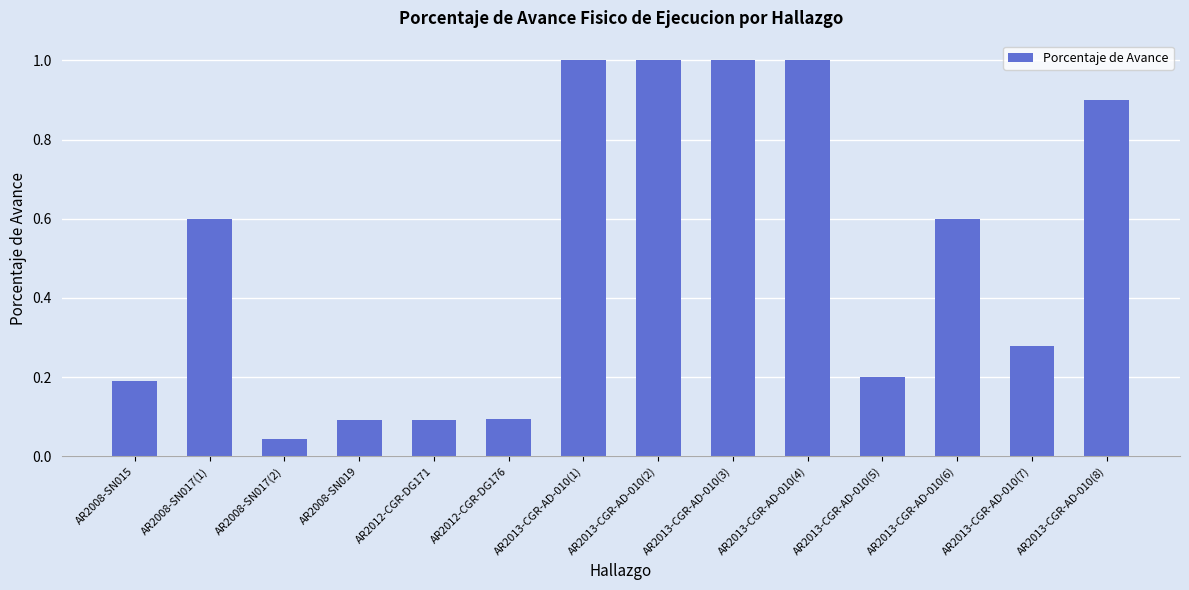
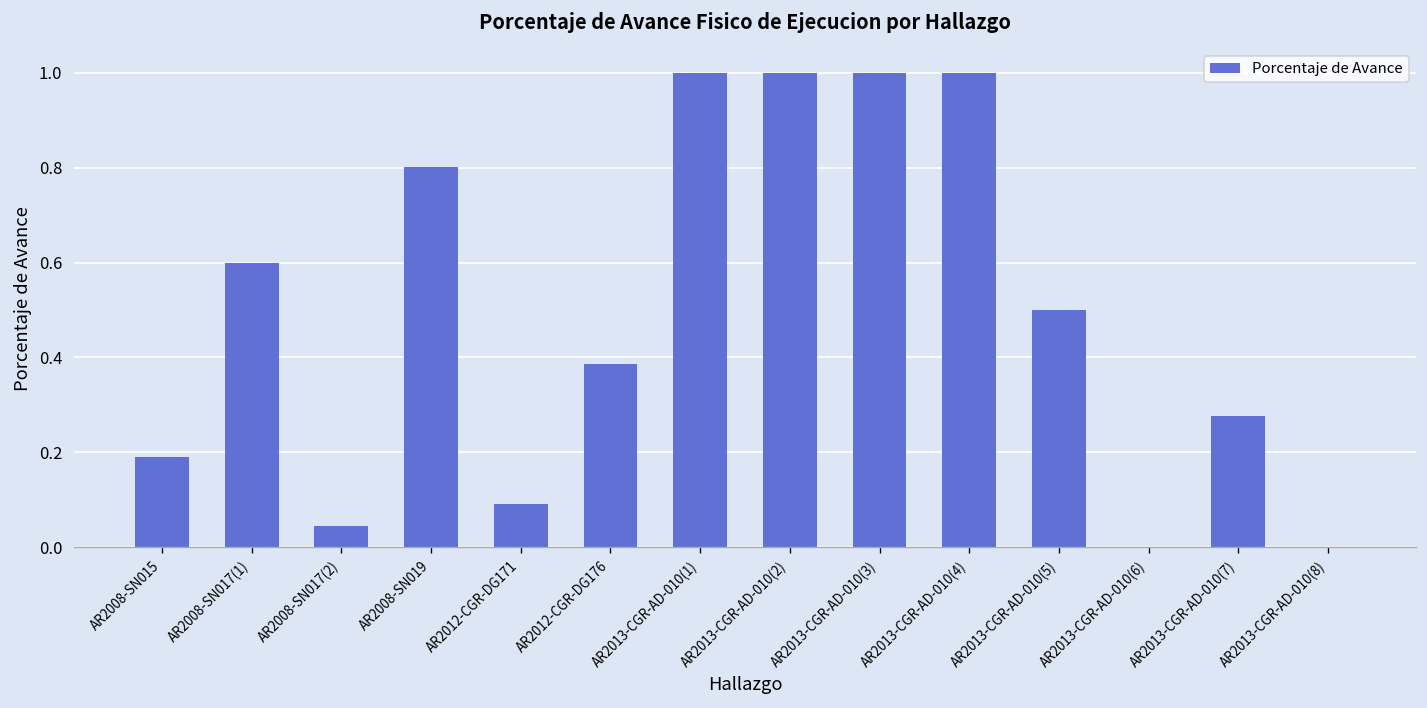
  {
    "AR2008-SN015": 0.19,
    "AR2008-SN017(1)": 0.60,
    "AR2008-SN017(2)": 0.04,
-   "AR2008-SN019": 0.09,
+   "AR2008-SN019": 0.80,
    "AR2012-CGR-DG171": 0.09,
-   "AR2012-CGR-DG176": 0.09,
+   "AR2012-CGR-DG176": 0.39,
    "AR2013-CGR-AD-010(1)": 1.00,
    "AR2013-CGR-AD-010(2)": 1.00,
    "AR2013-CGR-AD-010(3)": 1.00,
    "AR2013-CGR-AD-010(4)": 1.00,
-   "AR2013-CGR-AD-010(5)": 0.2,
-   "AR2013-CGR-AD-010(6)": 0.6,
+   "AR2013-CGR-AD-010(5)": 0.5,
+   "AR2013-CGR-AD-010(6)": 0.0,
    "AR2013-CGR-AD-010(7)": 0.28,
-   "AR2013-CGR-AD-010(8)": 0.9
+   "AR2013-CGR-AD-010(8)": 0.0
  }
